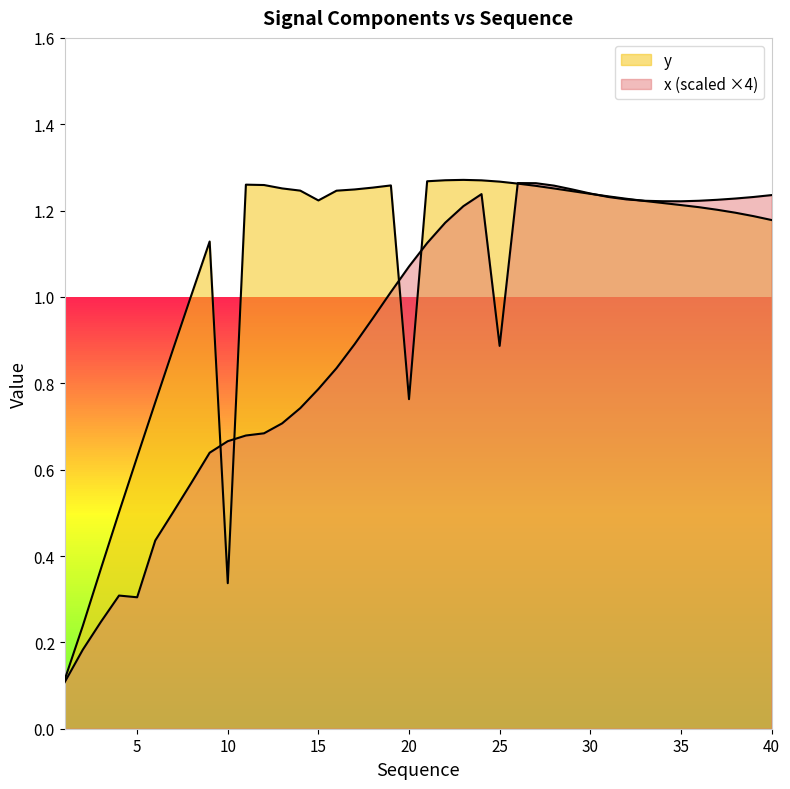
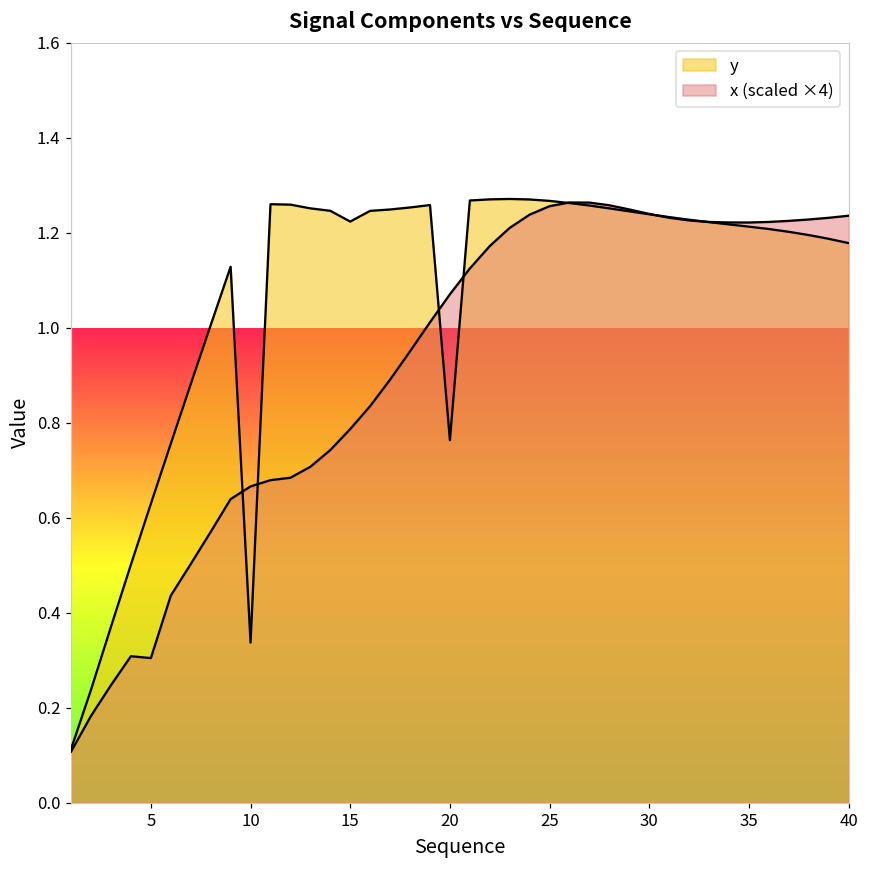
  {
    "y": {
      "5": 0.63,
      "10": 0.34,
      "15": 1.22,
      "20": 0.76,
      "25": 1.27,
      "35": 1.21,
      "40": 1.18
    },
    "x (scaled ×4)": {
      "5": 0.30,
      "10": 0.67,
      "15": 0.79,
      "20": 1.07,
-     "25": 0.89,
+     "25": 1.26,
      "35": 1.22,
      "40": 1.24
    }
  }
